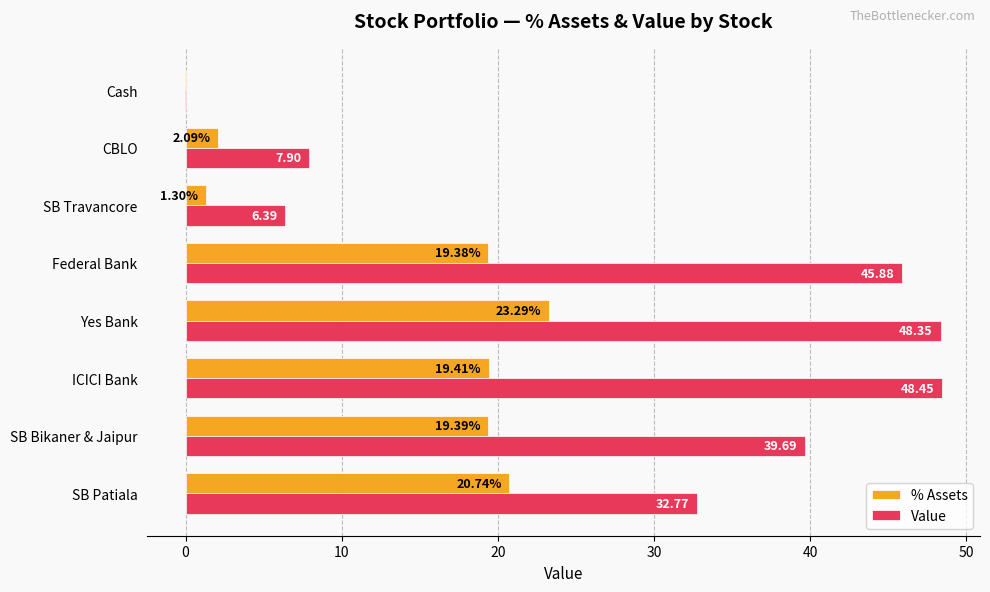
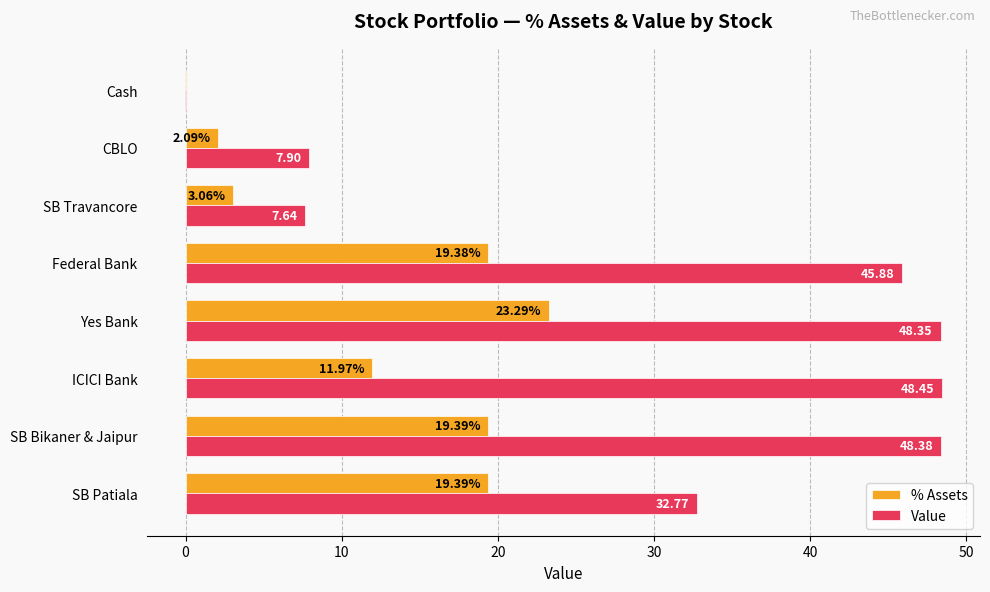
  {
    "% Assets": {
      "CBLO": "2.09%",
-     "SB Travancore": "1.30%",
+     "SB Travancore": "3.06%",
      "Federal Bank": "19.38%",
      "Yes Bank": "23.29%",
-     "ICICI Bank": "19.41%",
+     "ICICI Bank": "11.97%",
      "SB Bikaner & Jaipur": "19.39%",
-     "SB Patiala": "20.74%"
+     "SB Patiala": "19.39%"
    },
    "Value": {
      "CBLO": "7.90",
-     "SB Travancore": "6.39",
+     "SB Travancore": "7.64",
      "Federal Bank": "45.88",
      "Yes Bank": "48.35",
      "ICICI Bank": "48.45",
-     "SB Bikaner & Jaipur": "39.69",
+     "SB Bikaner & Jaipur": "48.38",
      "SB Patiala": "32.77"
    }
  }
